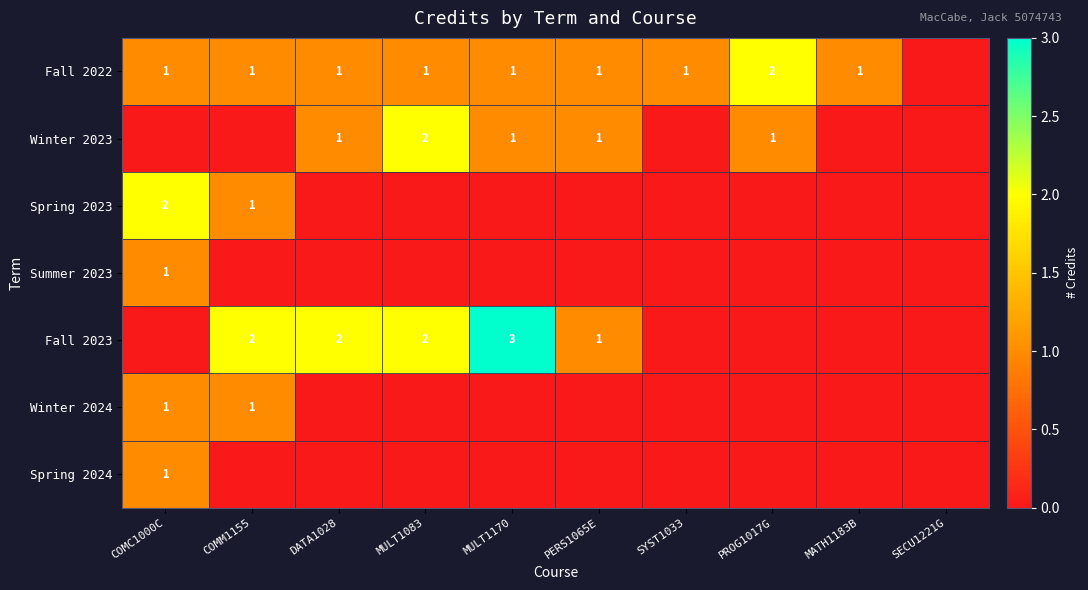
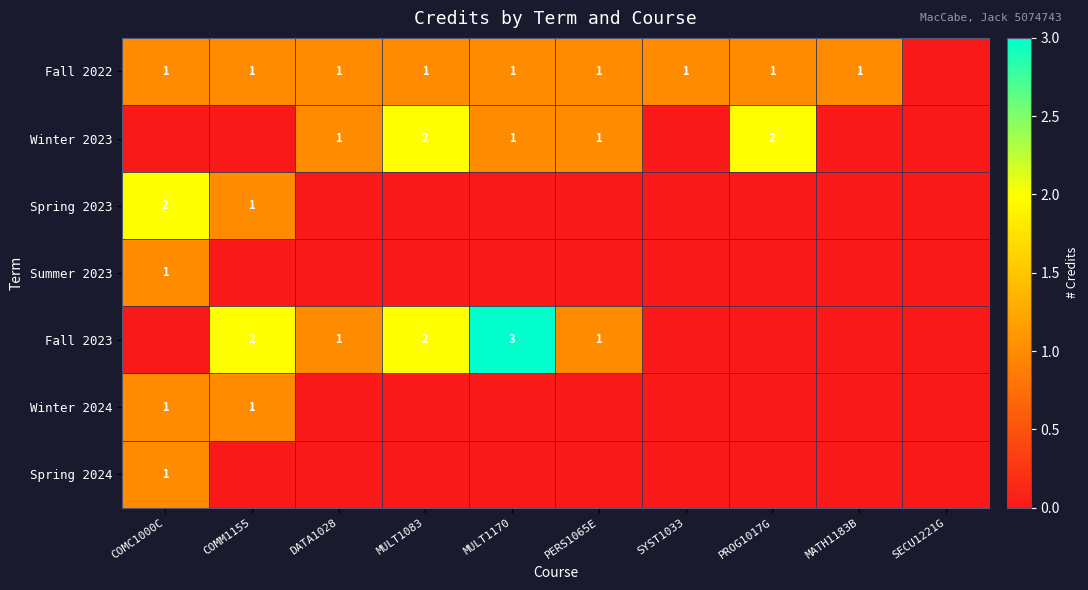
  {
    "Fall 2022": {
      "COMC1000C": 1,
      "COMM1155": 1,
      "DATA1028": 1,
      "MULT1083": 1,
      "MULT1170": 1,
      "PERS1065E": 1,
      "SYST1033": 1,
-     "PROG1017G": 2,
+     "PROG1017G": 1,
      "MATH1183B": 1
    },
    "Winter 2023": {
      "DATA1028": 1,
      "MULT1083": 2,
      "MULT1170": 1,
      "PERS1065E": 1,
-     "PROG1017G": 1
+     "PROG1017G": 2
    },
    "Spring 2023": {
      "COMC1000C": 2,
      "COMM1155": 1
    },
    "Summer 2023": {
      "COMC1000C": 1
    },
    "Fall 2023": {
      "COMM1155": 2,
-     "DATA1028": 2,
+     "DATA1028": 1,
      "MULT1083": 2,
      "MULT1170": 3,
      "PERS1065E": 1
    },
    "Winter 2024": {
      "COMC1000C": 1,
      "COMM1155": 1
    },
    "Spring 2024": {
      "COMC1000C": 1
    }
  }
